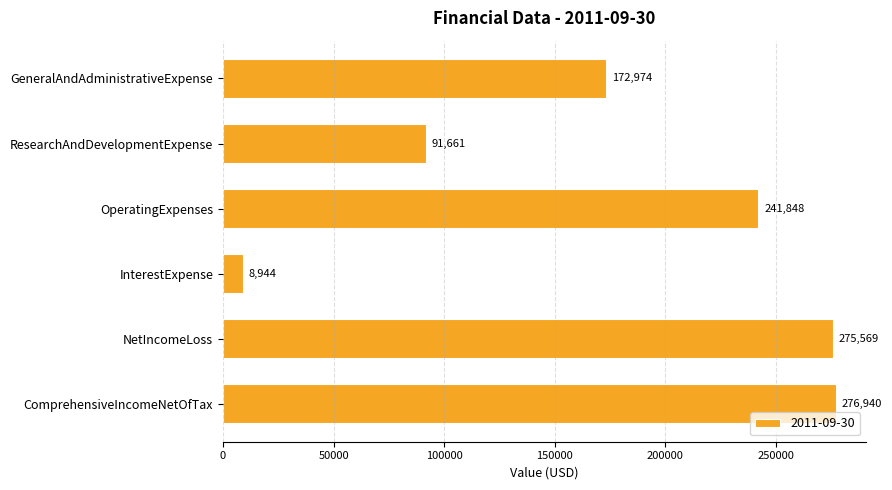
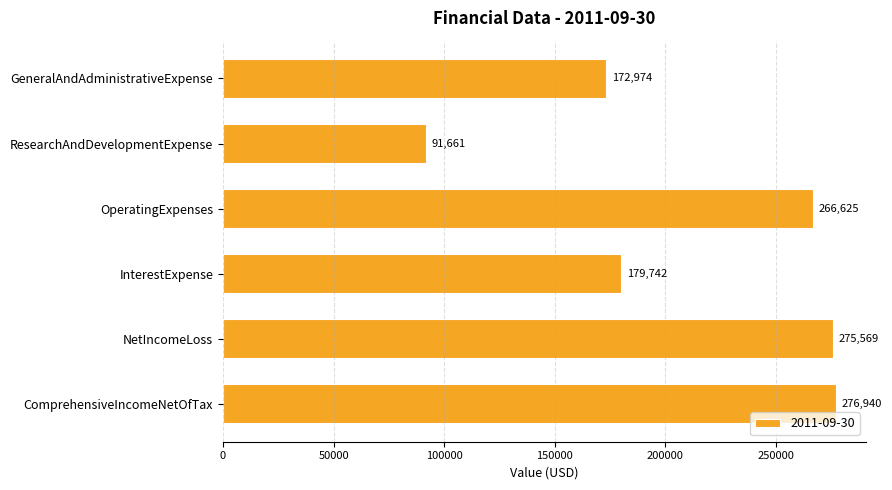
  {
    "GeneralAndAdministrativeExpense": "172,974",
    "ResearchAndDevelopmentExpense": "91,661",
-   "OperatingExpenses": "241,848",
-   "InterestExpense": "8,944",
+   "OperatingExpenses": "266,625",
+   "InterestExpense": "179,742",
    "NetIncomeLoss": "275,569",
    "ComprehensiveIncomeNetOfTax": "276,940"
  }
